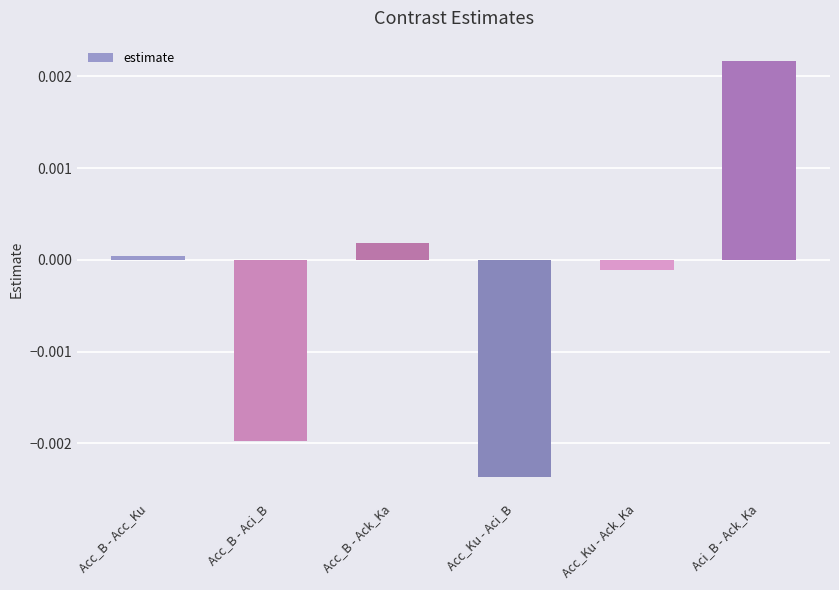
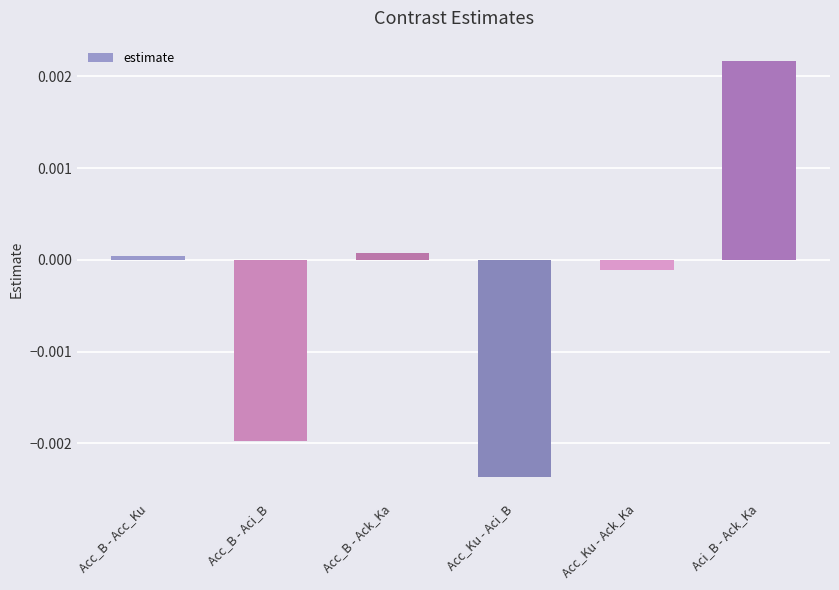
  {
    "Acc_B - Acc_Ku": 0.0000,
    "Acc_B - Aci_B": -0.0020,
-   "Acc_B - Ack_Ka": 0.0002,
+   "Acc_B - Ack_Ka": 0.0001,
    "Acc_Ku - Aci_B": -0.0024,
    "Acc_Ku - Ack_Ka": -0.0001,
    "Aci_B - Ack_Ka": 0.0022
  }
